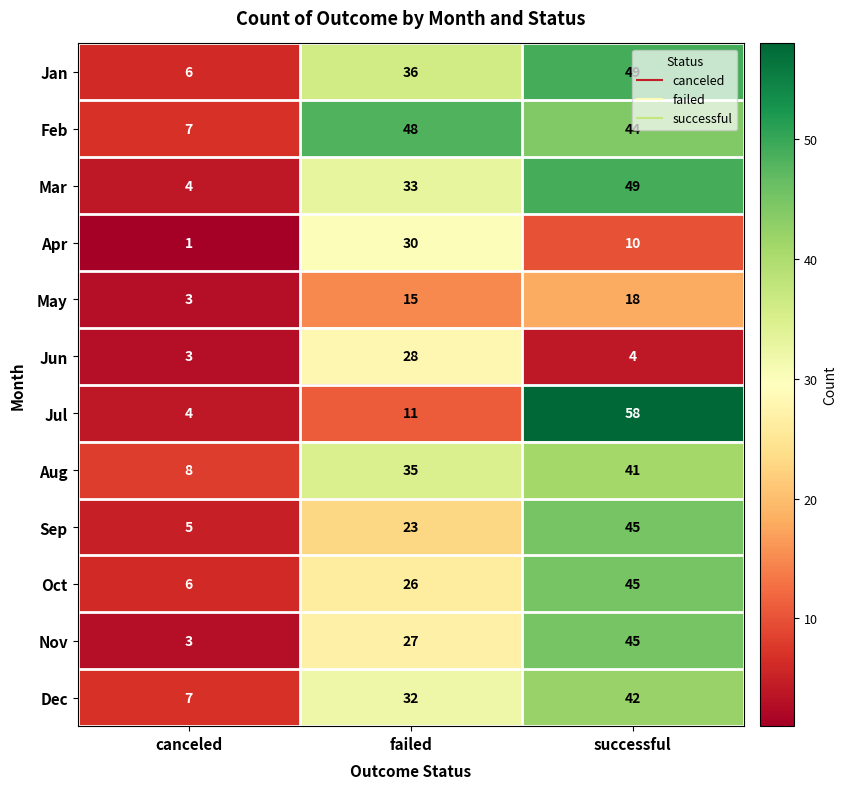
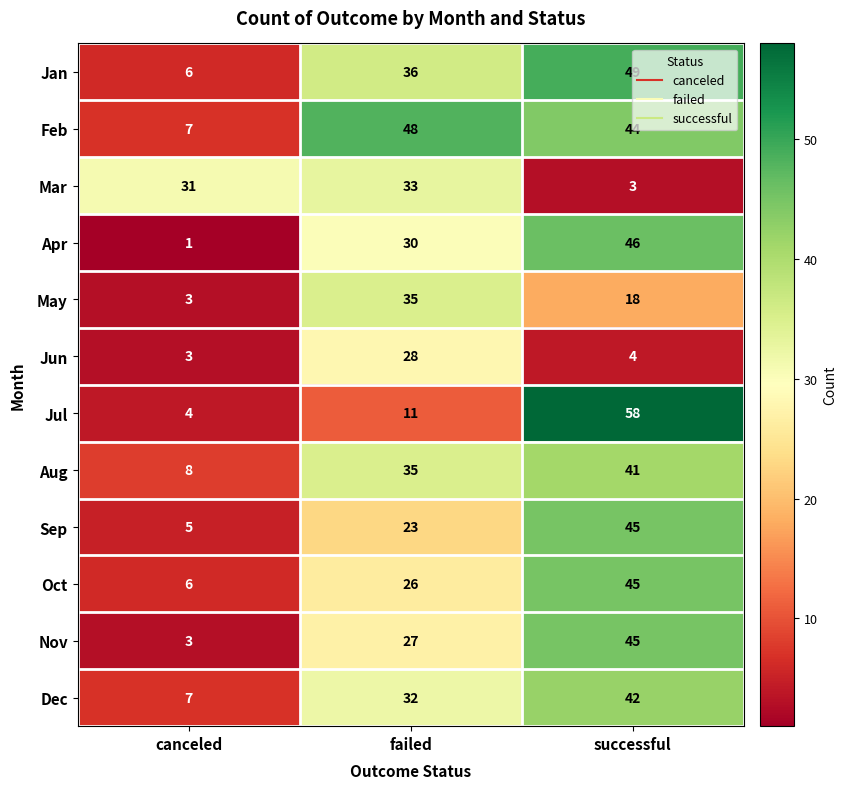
  {
    "Jan": {
      "canceled": 6,
      "failed": 36
    },
    "Feb": {
      "canceled": 7,
      "failed": 48
    },
    "Mar": {
-     "canceled": 4,
+     "canceled": 31,
      "failed": 33,
-     "successful": 49
+     "successful": 3
    },
    "Apr": {
      "canceled": 1,
      "failed": 30,
-     "successful": 10
+     "successful": 46
    },
    "May": {
      "canceled": 3,
-     "failed": 15,
+     "failed": 35,
      "successful": 18
    },
    "Jun": {
      "canceled": 3,
      "failed": 28,
      "successful": 4
    },
    "Jul": {
      "canceled": 4,
      "failed": 11,
      "successful": 58
    },
    "Aug": {
      "canceled": 8,
      "failed": 35,
      "successful": 41
    },
    "Sep": {
      "canceled": 5,
      "failed": 23,
      "successful": 45
    },
    "Oct": {
      "canceled": 6,
      "failed": 26,
      "successful": 45
    },
    "Nov": {
      "canceled": 3,
      "failed": 27,
      "successful": 45
    },
    "Dec": {
      "canceled": 7,
      "failed": 32,
      "successful": 42
    }
  }
